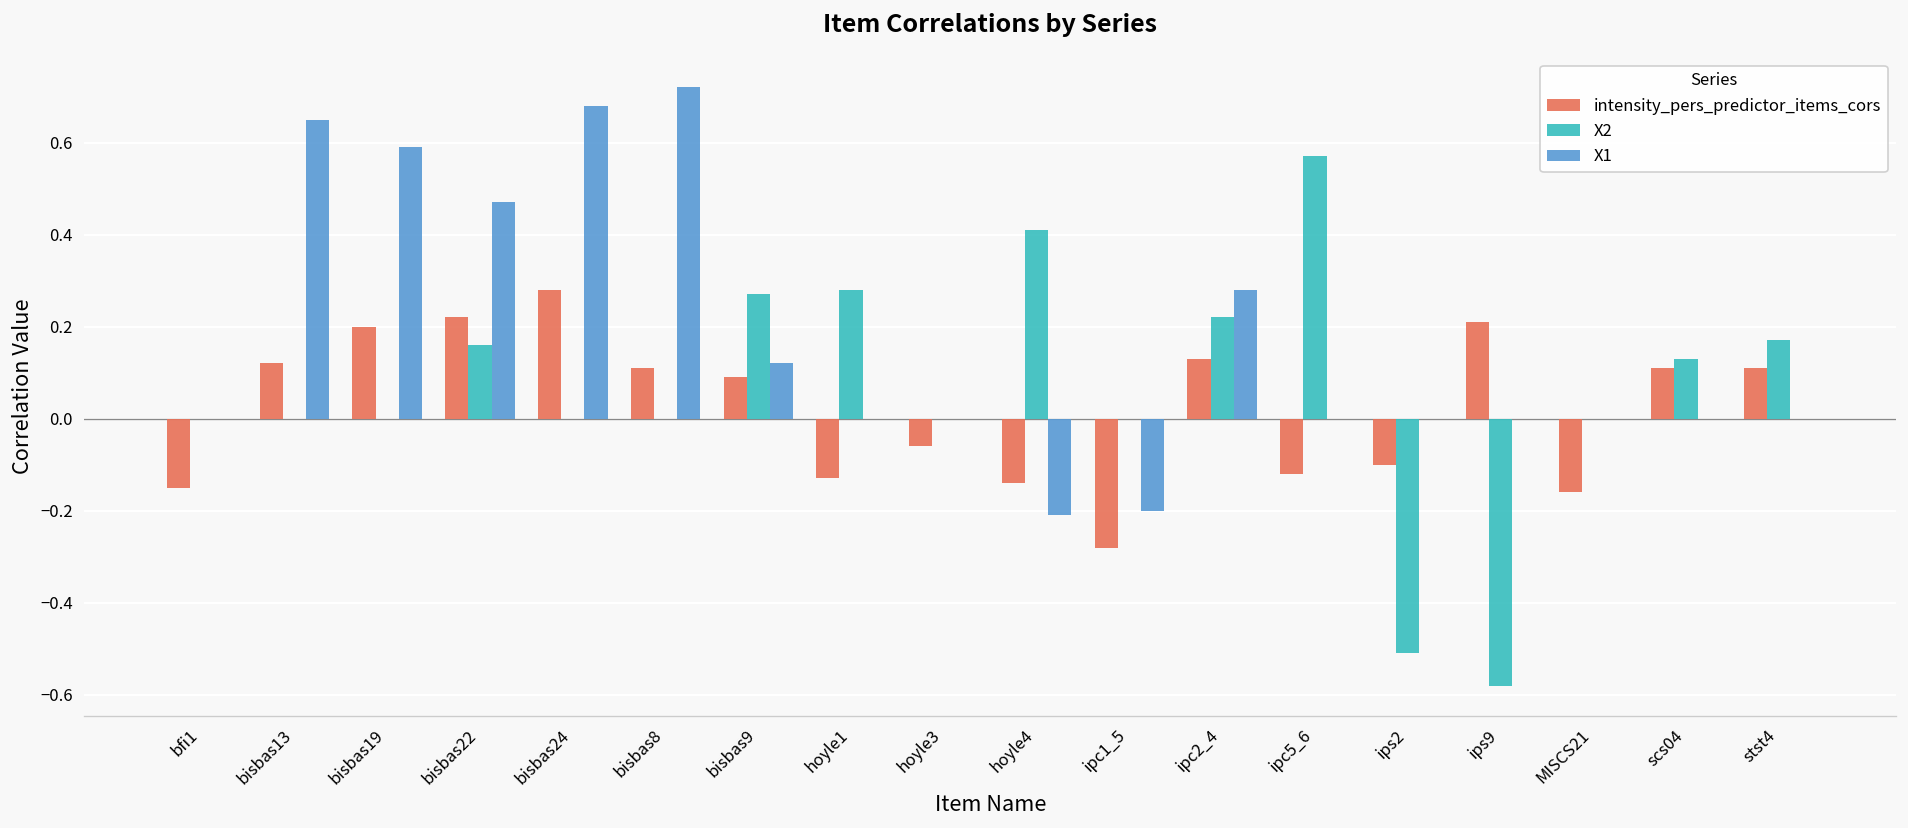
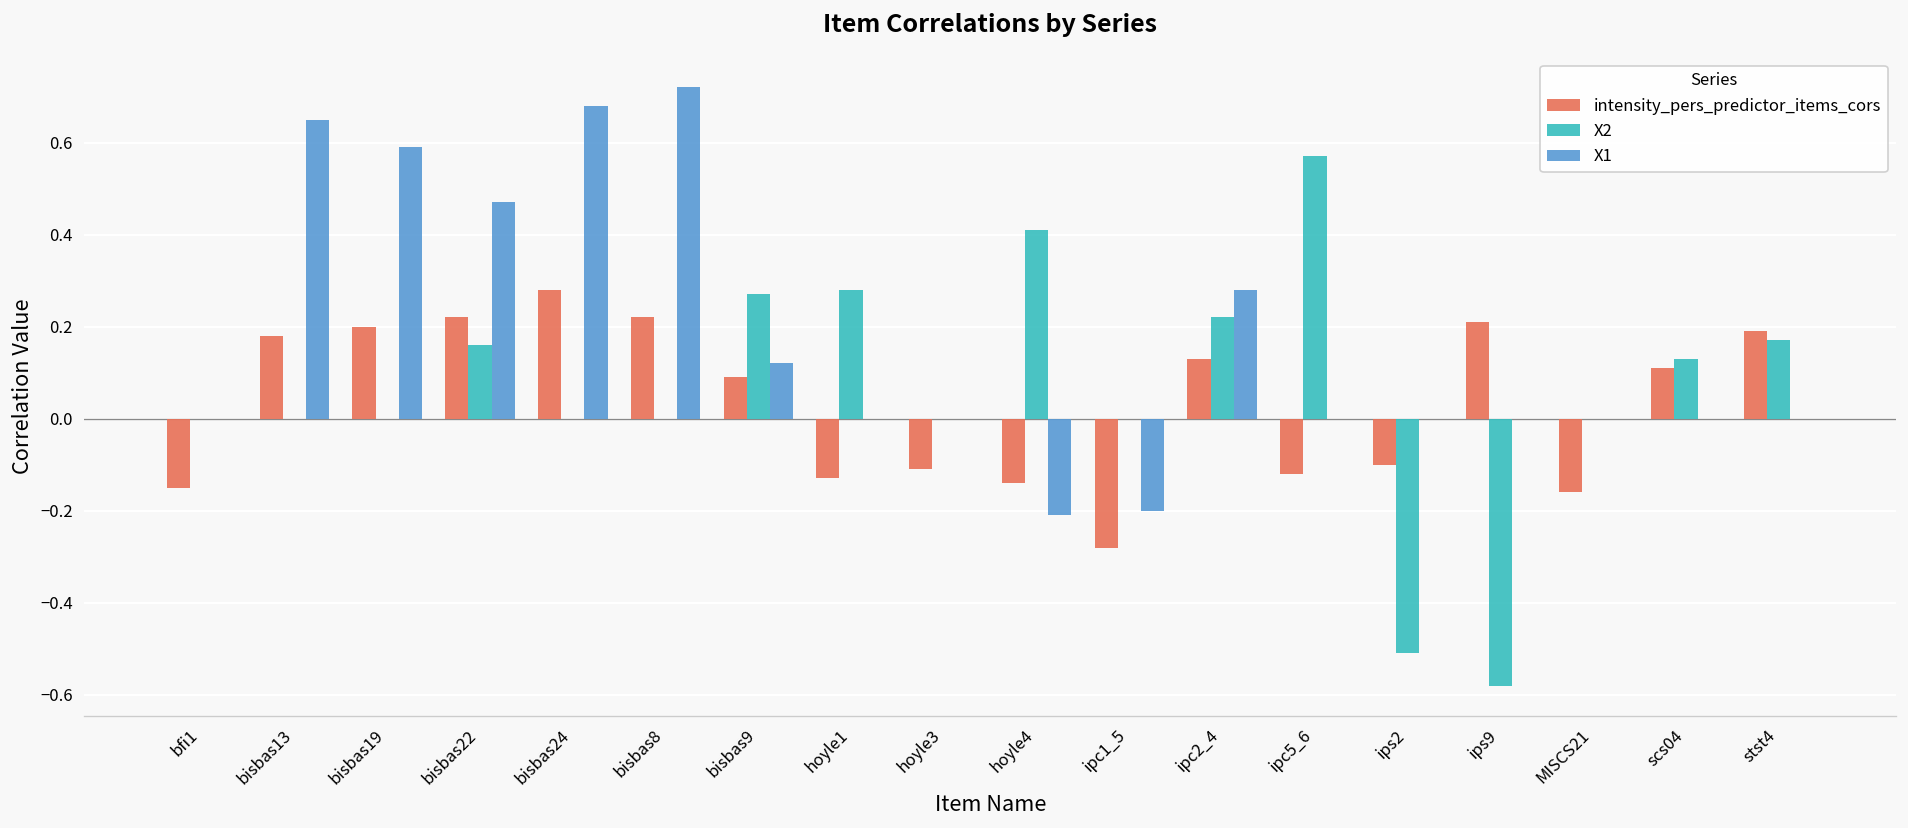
  {
    "intensity_pers_predictor_items_cors": {
      "bfi1": -0.15,
-     "bisbas13": 0.12,
+     "bisbas13": 0.18,
      "bisbas19": 0.20,
      "bisbas22": 0.22,
      "bisbas24": 0.28,
-     "bisbas8": 0.11,
+     "bisbas8": 0.22,
      "bisbas9": 0.09,
      "hoyle1": -0.13,
-     "hoyle3": -0.06,
+     "hoyle3": -0.11,
      "hoyle4": -0.14,
      "ipc1_5": -0.28,
      "ipc2_4": 0.13,
      "ipc5_6": -0.12,
      "ips2": -0.10,
      "ips9": 0.21,
      "MISCS21": -0.16,
      "scs04": 0.11,
-     "stst4": 0.11
+     "stst4": 0.19
    }
  }
